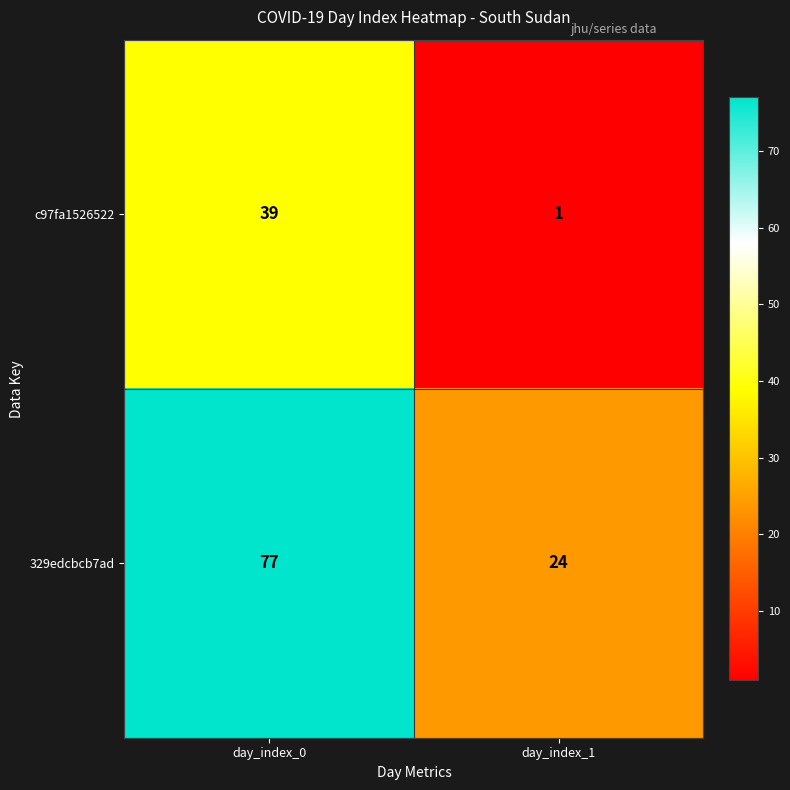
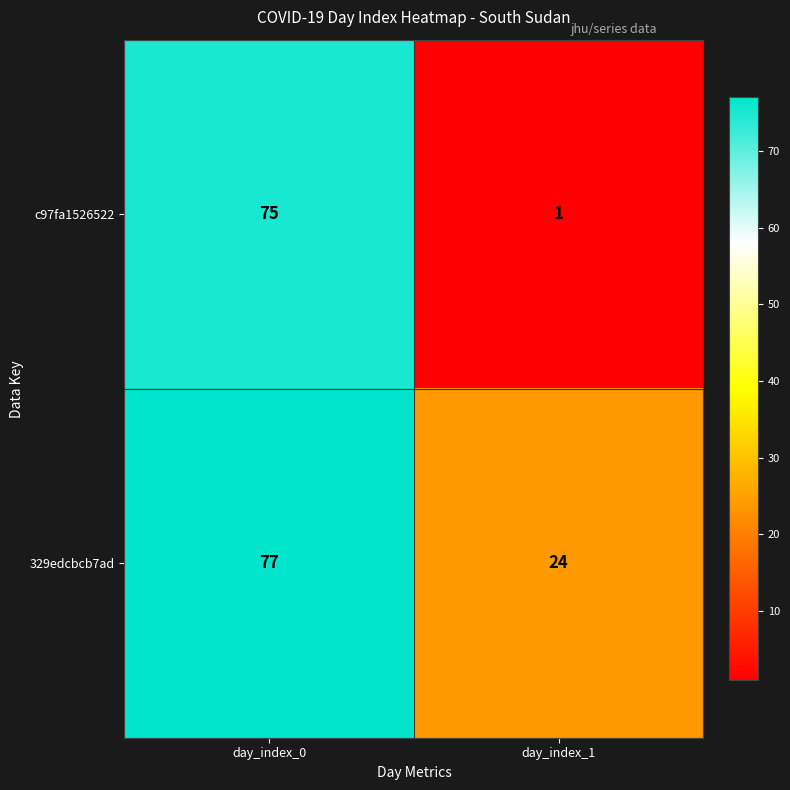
  {
    "c97fa1526522": {
-     "day_index_0": 39,
+     "day_index_0": 75,
      "day_index_1": 1
    },
    "329edcbcb7ad": {
      "day_index_0": 77,
      "day_index_1": 24
    }
  }
